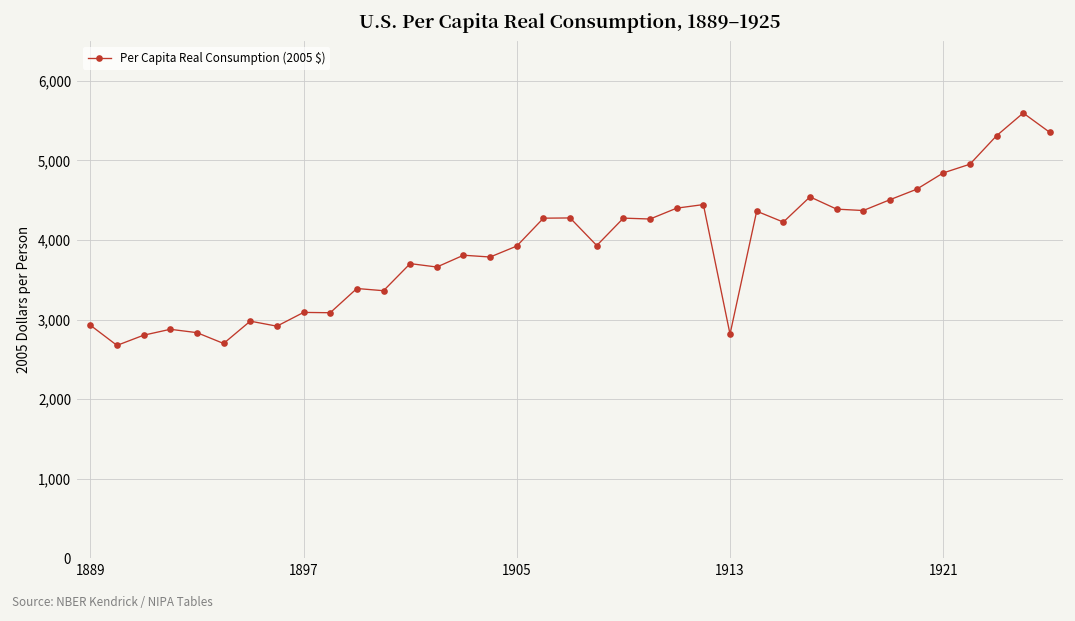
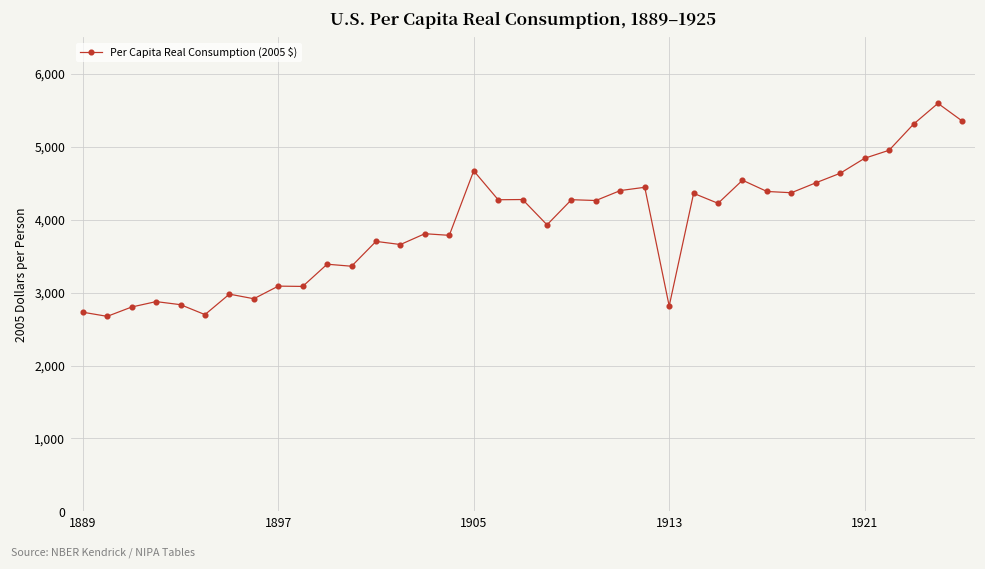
  {
-   "1889": "2,900",
+   "1889": "2,700",
    "1897": "3,100",
-   "1905": "3,900",
+   "1905": "4,700",
    "1913": "2,800",
    "1921": "4,800"
  }
